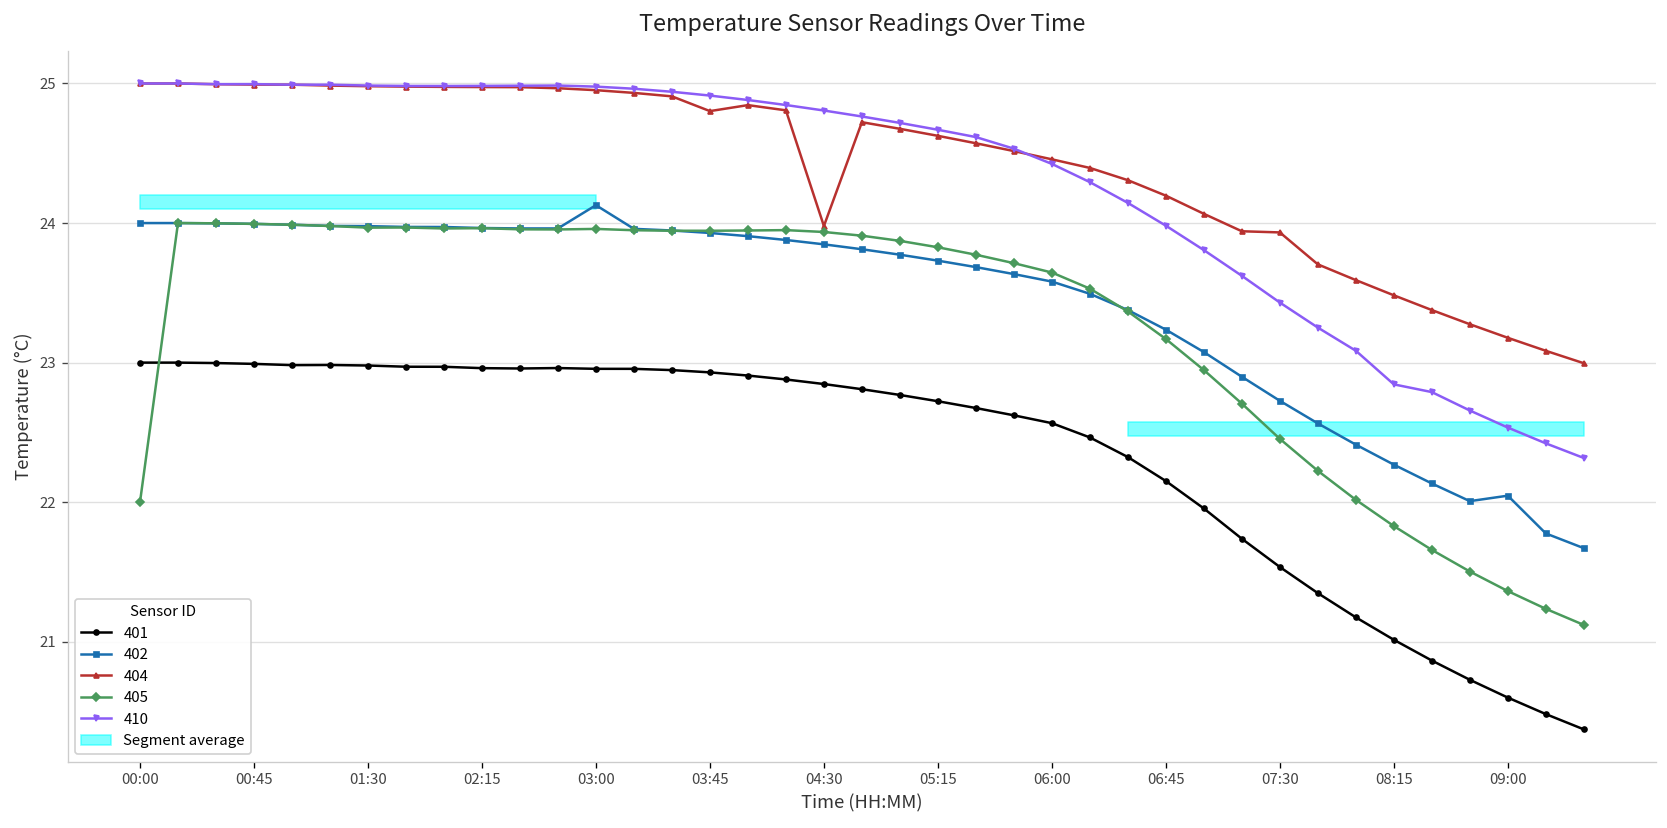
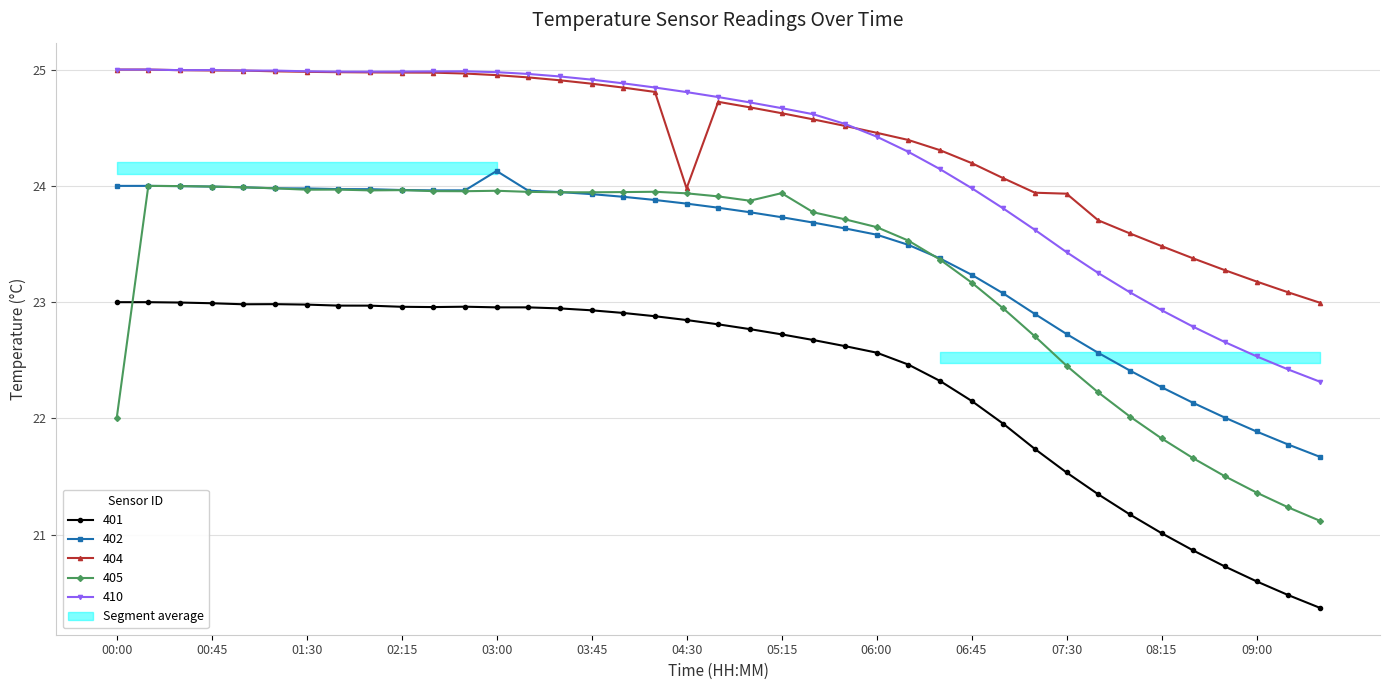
  {
    "401": {
      "00:00": 23.00,
      "00:45": 22.99,
      "01:30": 22.98,
      "02:15": 22.96,
      "03:00": 22.96,
      "03:45": 22.93,
      "04:30": 22.85,
      "05:15": 22.72,
      "06:00": 22.57,
      "06:45": 22.15,
      "07:30": 21.54,
      "08:15": 21.01,
      "09:00": 20.60
    },
    "402": {
      "00:00": 24.00,
      "03:00": 24.13,
      "04:30": 23.85,
      "05:15": 23.73,
      "06:00": 23.58,
      "06:45": 23.24,
      "07:30": 22.73,
      "08:15": 22.27,
-     "09:00": 22.05
+     "09:00": 21.89
    },
    "404": {
      "03:00": 24.95,
-     "03:45": 24.80,
+     "03:45": 24.88,
      "04:30": 23.98,
      "05:15": 24.63,
      "06:00": 24.46,
      "06:45": 24.20,
      "07:30": 23.93,
      "08:15": 23.48,
      "09:00": 23.18
    },
    "405": {
      "00:00": 22.00,
      "03:00": 23.96,
      "04:30": 23.94,
-     "05:15": 23.83,
+     "05:15": 23.94,
      "06:00": 23.65,
      "06:45": 23.17,
      "07:30": 22.45,
      "08:15": 21.83,
      "09:00": 21.36
    },
    "410": {
      "03:00": 24.98,
      "03:45": 24.91,
      "04:30": 24.81,
      "05:15": 24.67,
      "06:00": 24.42,
      "06:45": 23.98,
      "07:30": 23.43,
-     "08:15": 22.84,
+     "08:15": 22.93,
      "09:00": 22.53
    }
  }
